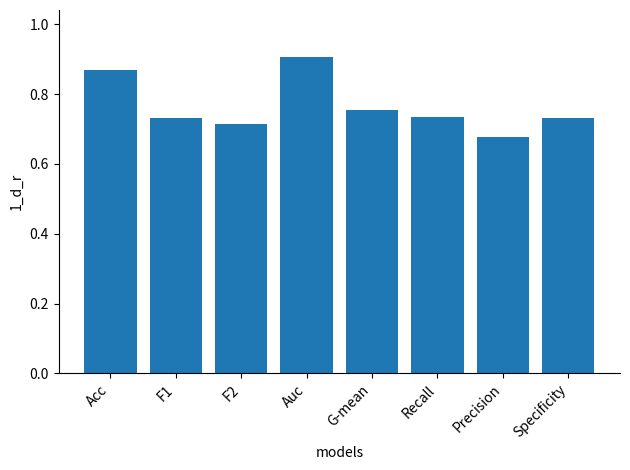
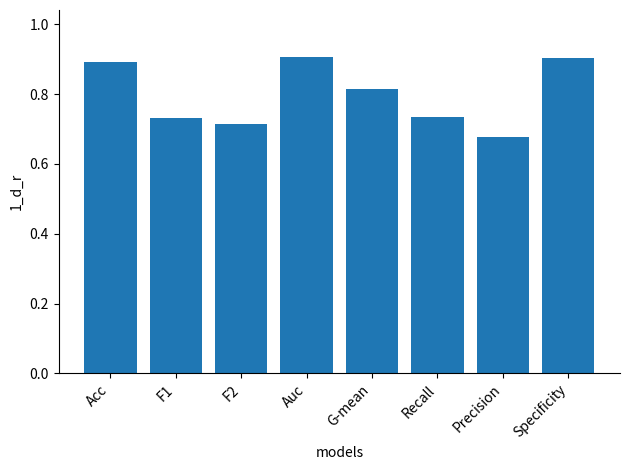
  {
-   "Acc": 0.87,
+   "Acc": 0.89,
    "F1": 0.73,
    "F2": 0.71,
    "Auc": 0.91,
-   "G-mean": 0.75,
+   "G-mean": 0.81,
    "Recall": 0.73,
    "Precision": 0.68,
-   "Specificity": 0.73
+   "Specificity": 0.90
  }
